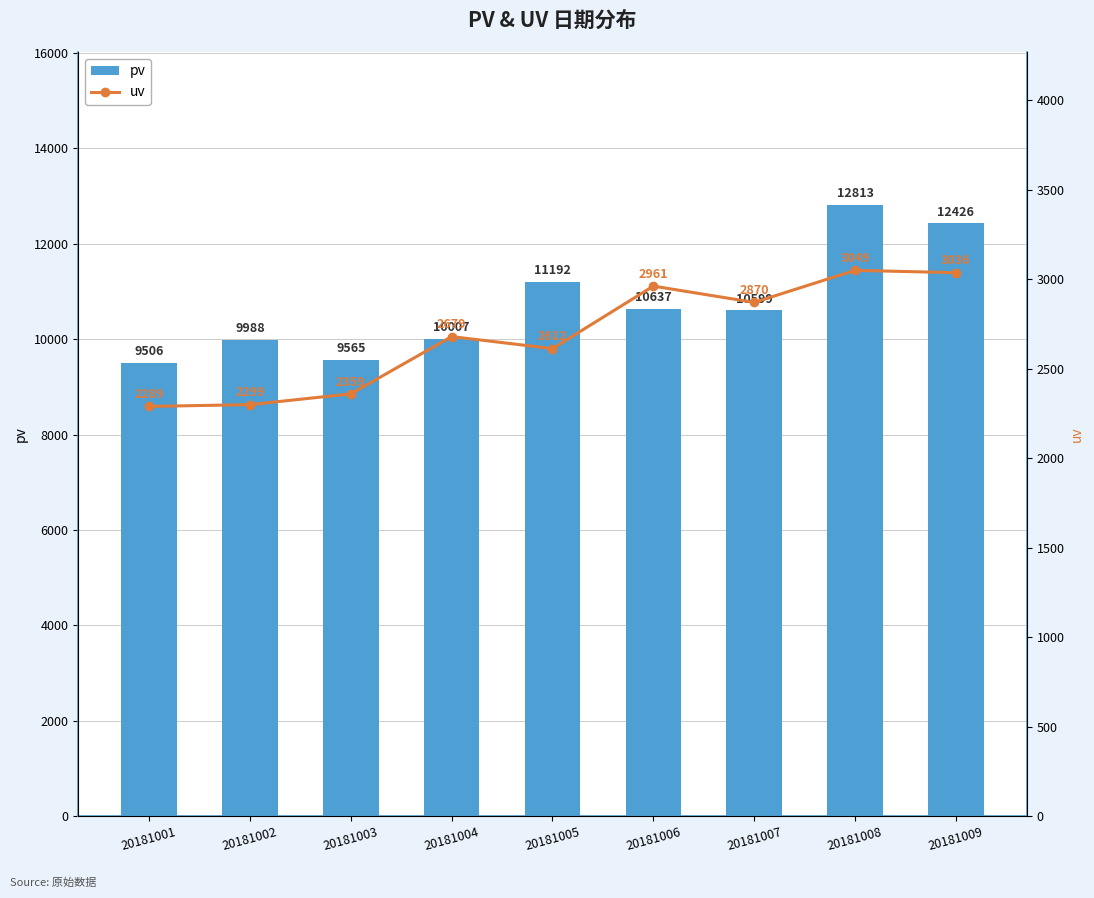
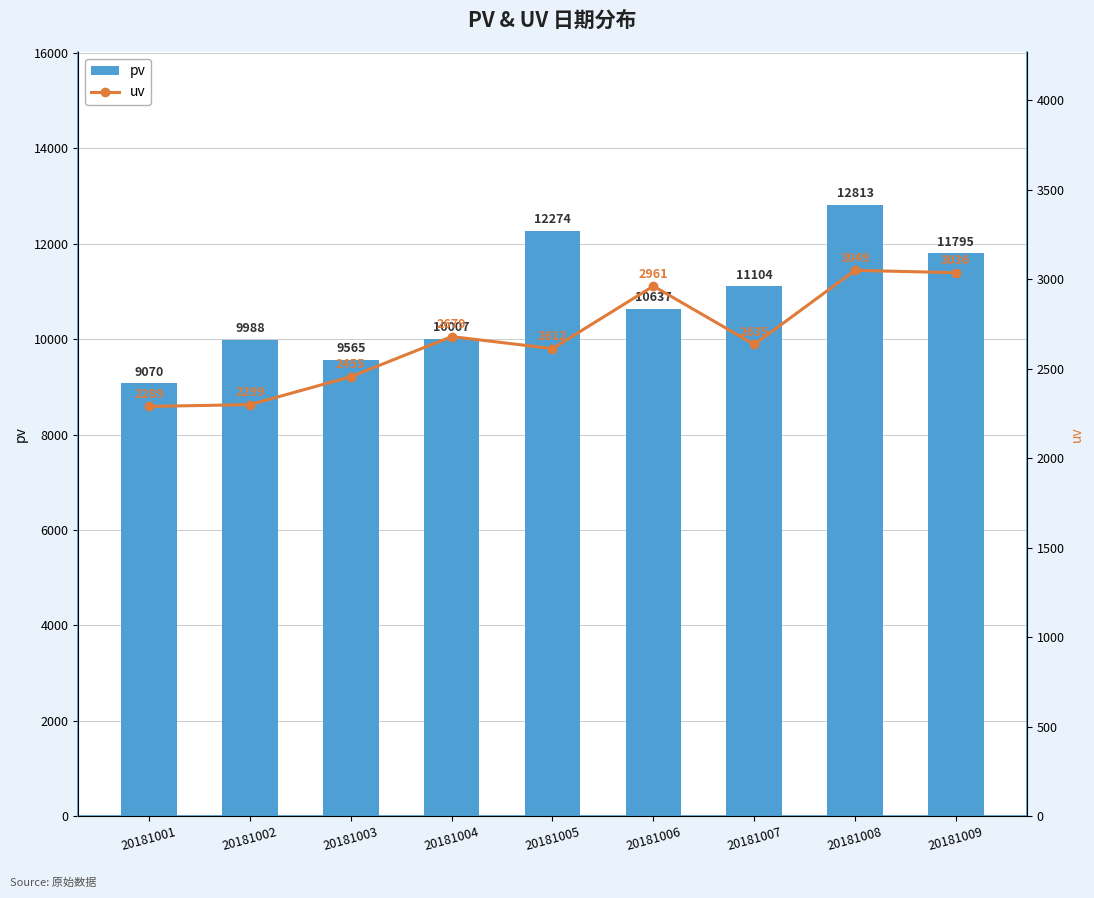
  {
    "pv": {
-     "20181001": 9506,
+     "20181001": 9070,
      "20181002": 9988,
      "20181003": 9565,
-     "20181005": 11192,
+     "20181005": 12274,
      "20181006": 10637,
-     "20181007": 10599,
+     "20181007": 11104,
      "20181008": 12813,
-     "20181009": 12426
+     "20181009": 11795
    },
    "uv": {
      "20181001": 2289,
      "20181002": 2299,
-     "20181003": 2359,
+     "20181003": 2455,
      "20181005": 2612,
      "20181006": 2961,
-     "20181007": 2870,
+     "20181007": 2635,
      "20181008": 3049,
      "20181009": 3036
    }
  }
